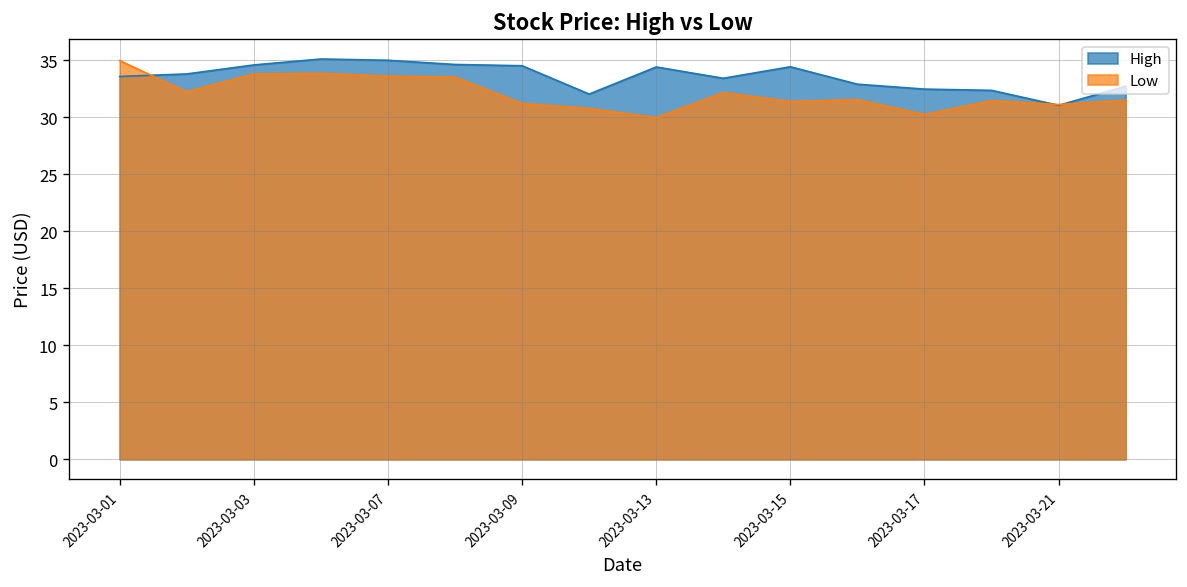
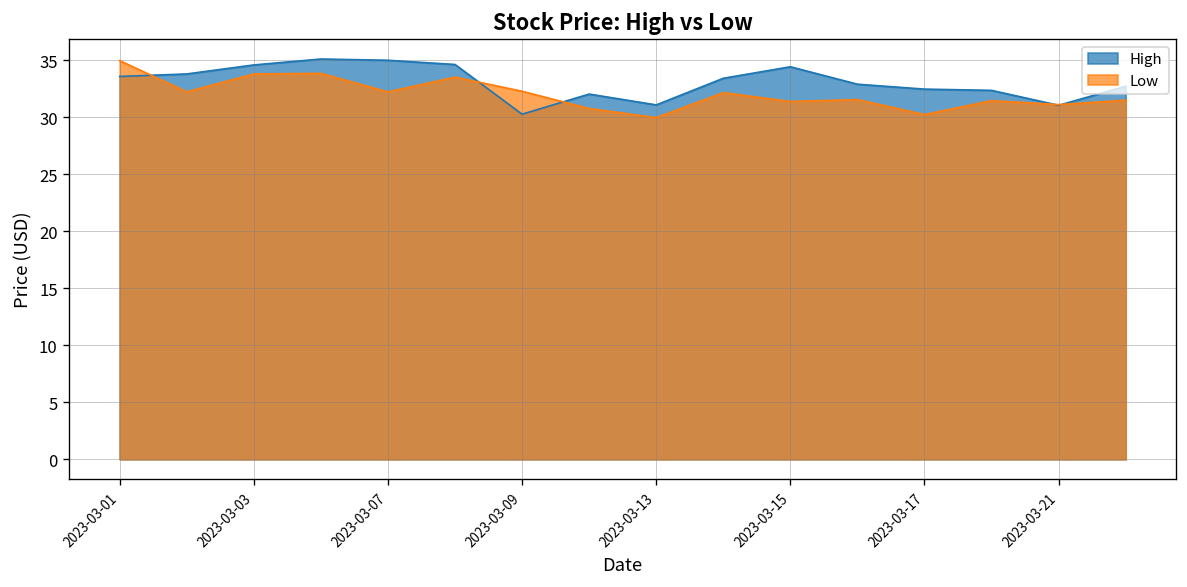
  {
    "High": {
      "2023-03-01": 34,
      "2023-03-03": 35,
      "2023-03-07": 35,
-     "2023-03-09": 35,
-     "2023-03-13": 34,
+     "2023-03-09": 30,
+     "2023-03-13": 31,
      "2023-03-15": 34,
      "2023-03-17": 32
    },
    "Low": {
      "2023-03-01": 35,
      "2023-03-03": 34,
-     "2023-03-07": 34,
-     "2023-03-09": 31,
+     "2023-03-07": 32,
+     "2023-03-09": 32,
      "2023-03-13": 30,
      "2023-03-15": 31,
      "2023-03-17": 30
    }
  }
